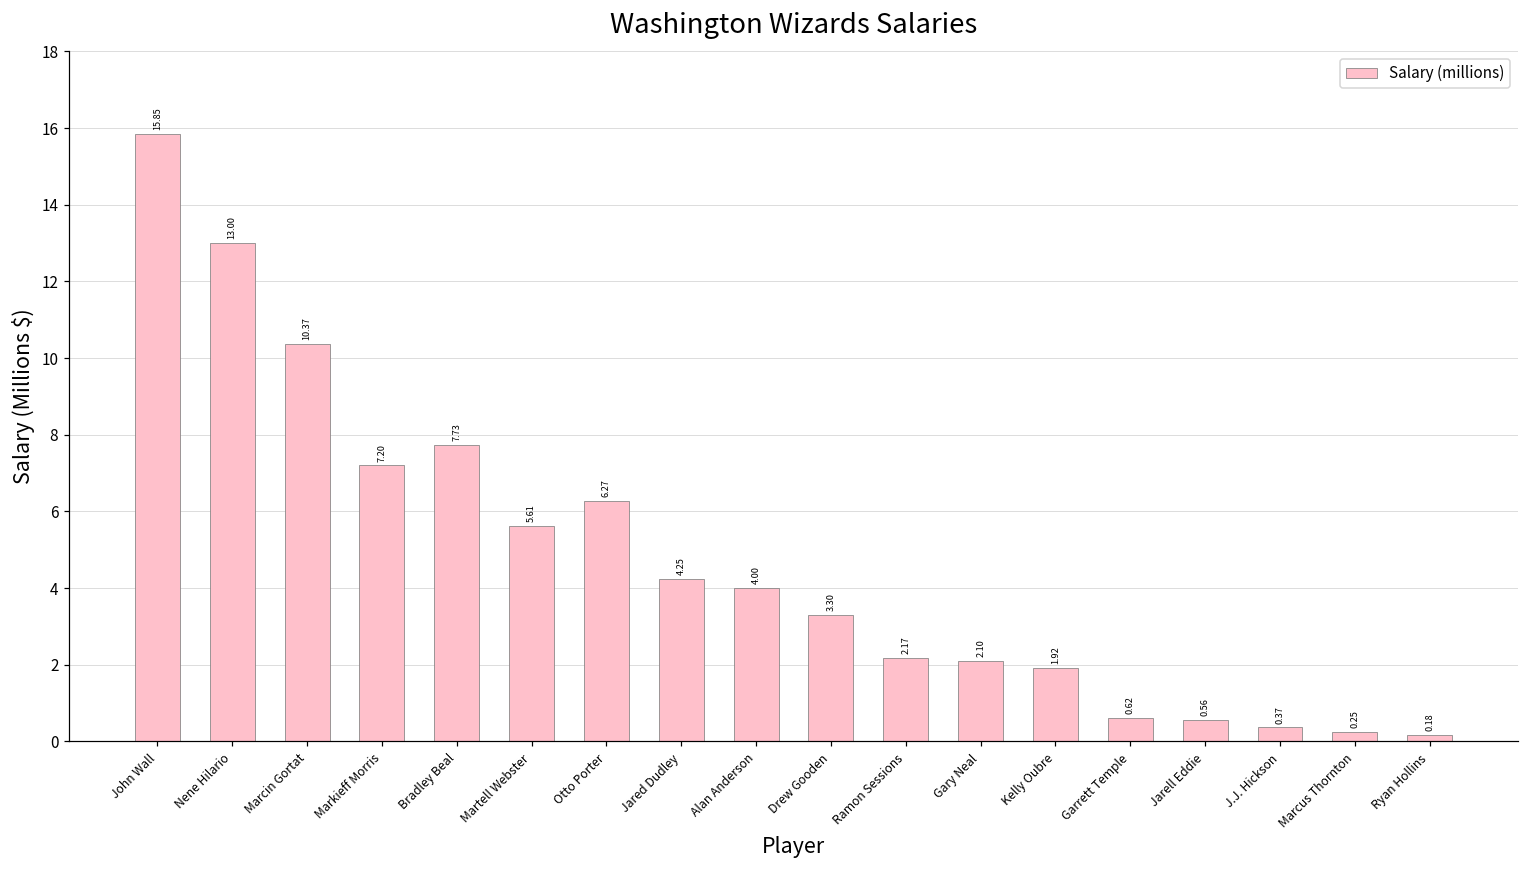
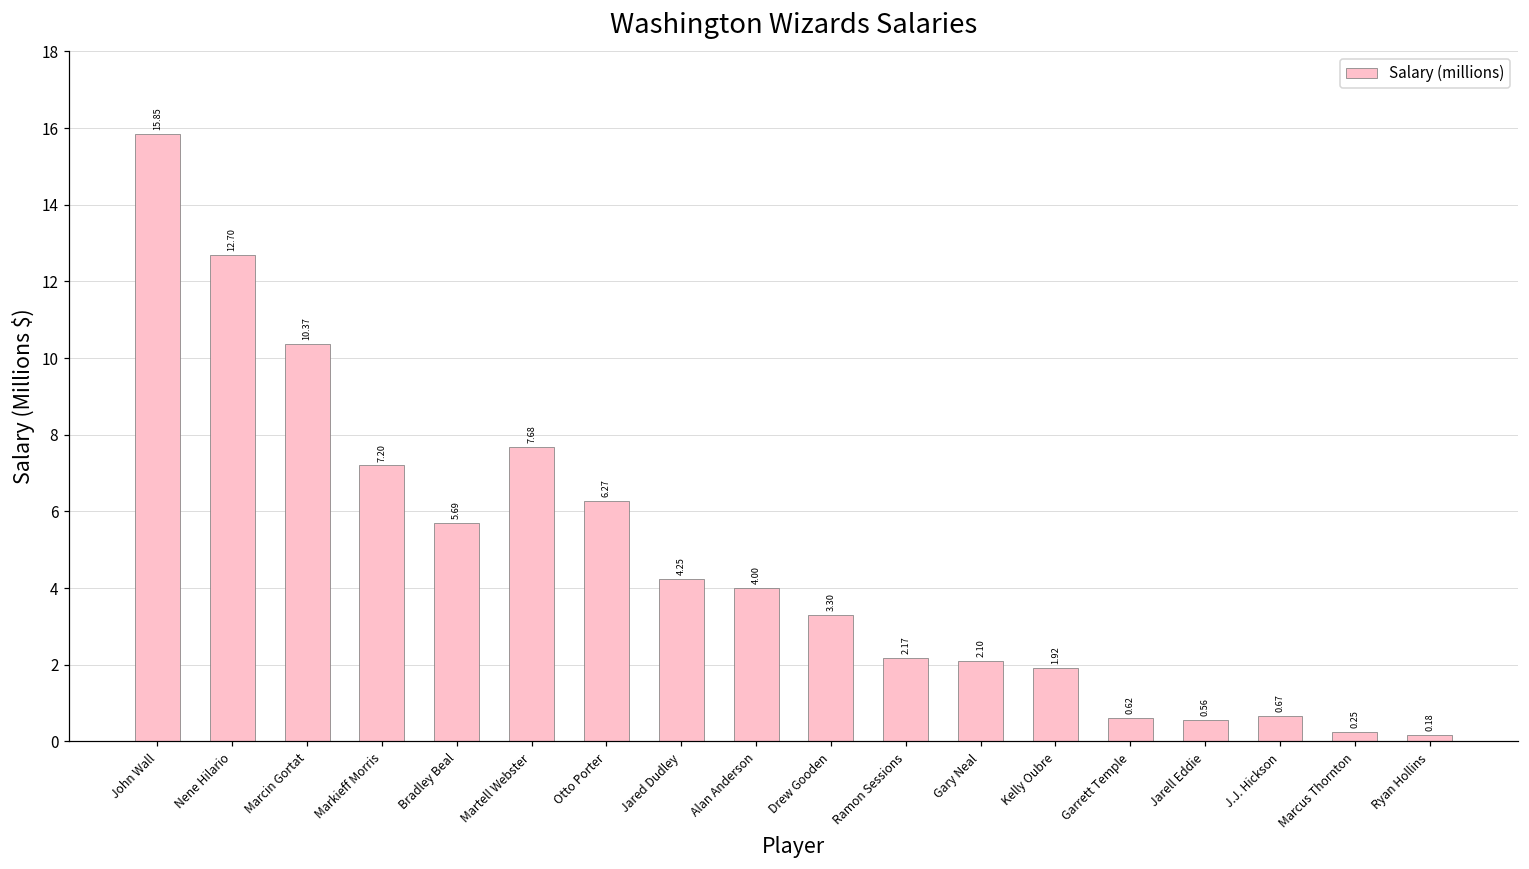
  {
    "John Wall": 15.85,
-   "Nene Hilario": 13.00,
+   "Nene Hilario": 12.70,
    "Marcin Gortat": 10.37,
    "Markieff Morris": 7.20,
-   "Bradley Beal": 7.73,
-   "Martell Webster": 5.61,
+   "Bradley Beal": 5.69,
+   "Martell Webster": 7.68,
    "Otto Porter": 6.27,
    "Jared Dudley": 4.25,
    "Alan Anderson": 4.00,
    "Drew Gooden": 3.30,
    "Ramon Sessions": 2.17,
    "Gary Neal": 2.10,
    "Kelly Oubre": 1.92,
    "Garrett Temple": 0.62,
    "Jarell Eddie": 0.56,
-   "J.J. Hickson": 0.37,
+   "J.J. Hickson": 0.67,
    "Marcus Thornton": 0.25,
    "Ryan Hollins": 0.18
  }
